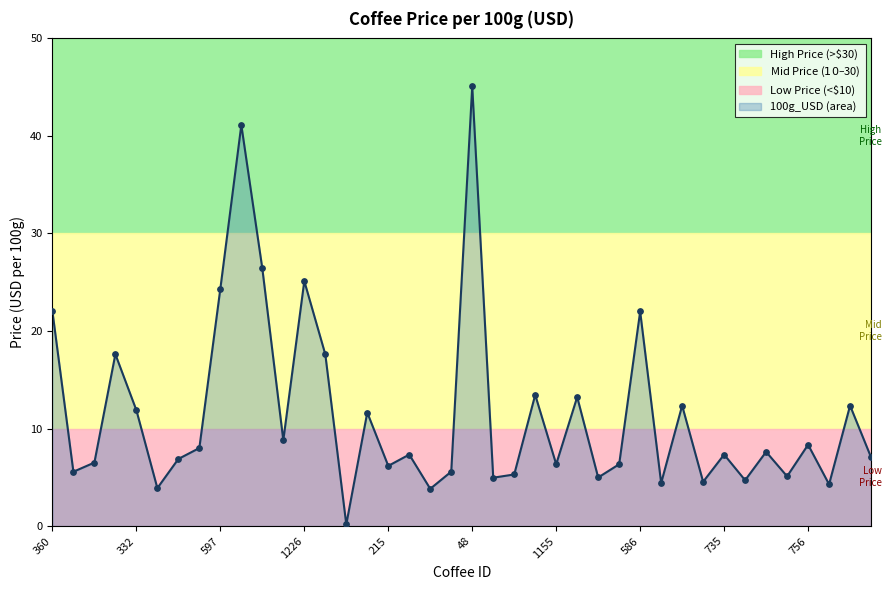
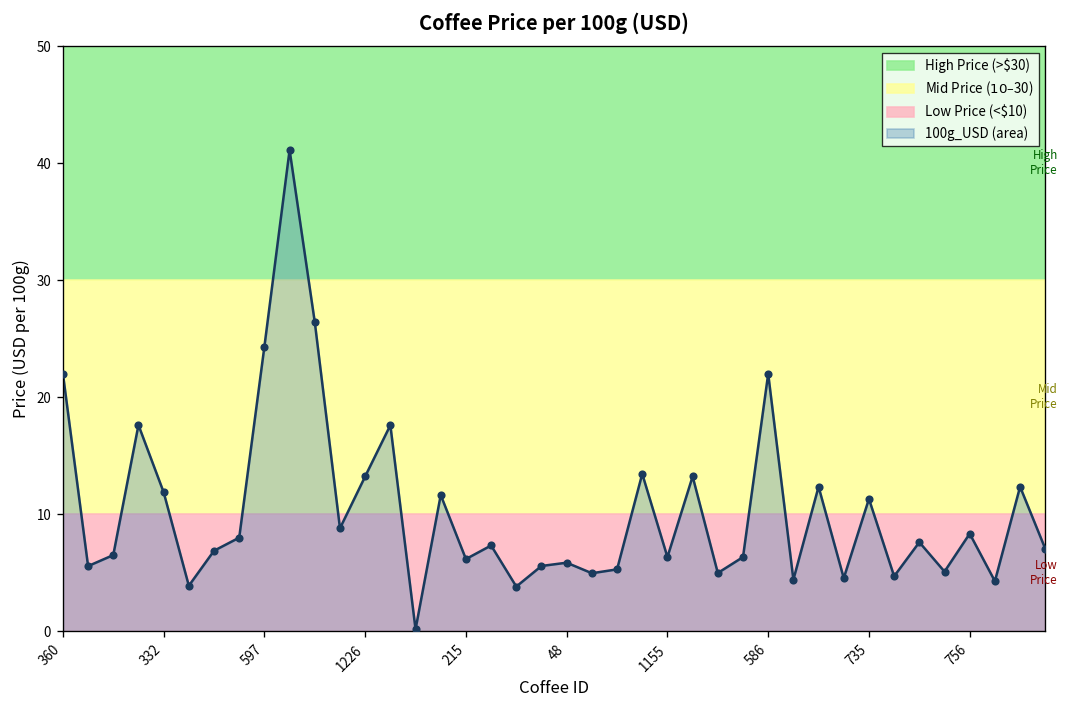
  {
    "Low Price (<$10)": {
      "360": 10,
      "332": 10,
      "597": 10,
      "1226": 10,
      "215": 10,
      "48": 10,
      "1155": 10,
      "586": 10,
      "735": 10,
      "756": 10
    },
    "100g_USD (area)": {
      "360": 22,
      "332": 12,
      "597": 24,
-     "1226": 25,
+     "1226": 13,
      "215": 6,
-     "48": 45,
+     "48": 6,
      "1155": 6,
      "586": 22,
-     "735": 7,
+     "735": 11,
      "756": 8
    }
  }
